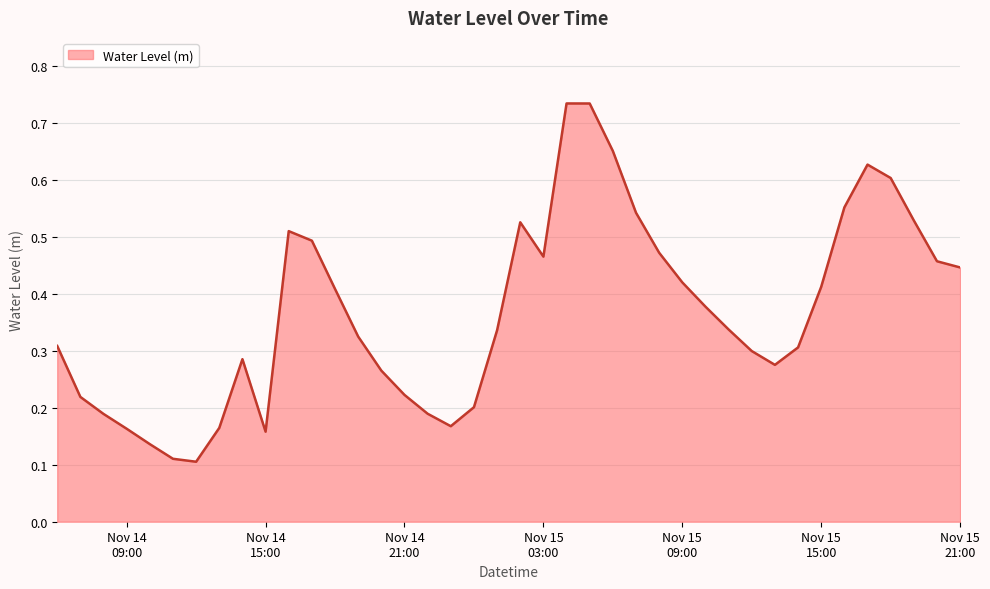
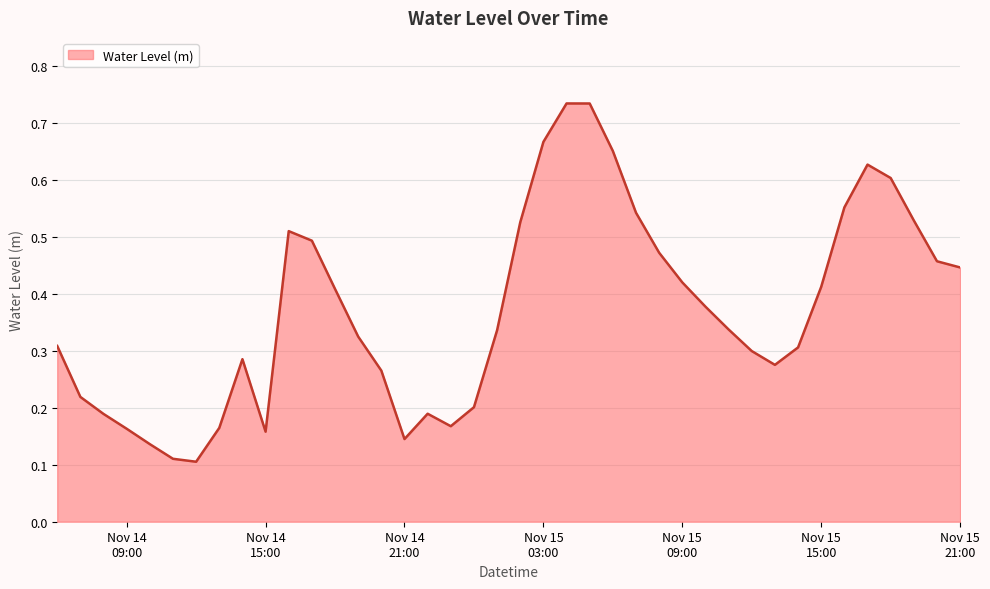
  {
    "Nov 14 09:00": 0.16,
    "Nov 14 15:00": 0.16,
-   "Nov 14 21:00": 0.22,
-   "Nov 15 03:00": 0.47,
+   "Nov 14 21:00": 0.15,
+   "Nov 15 03:00": 0.67,
    "Nov 15 09:00": 0.42,
    "Nov 15 15:00": 0.41,
    "Nov 15 21:00": 0.45
  }
